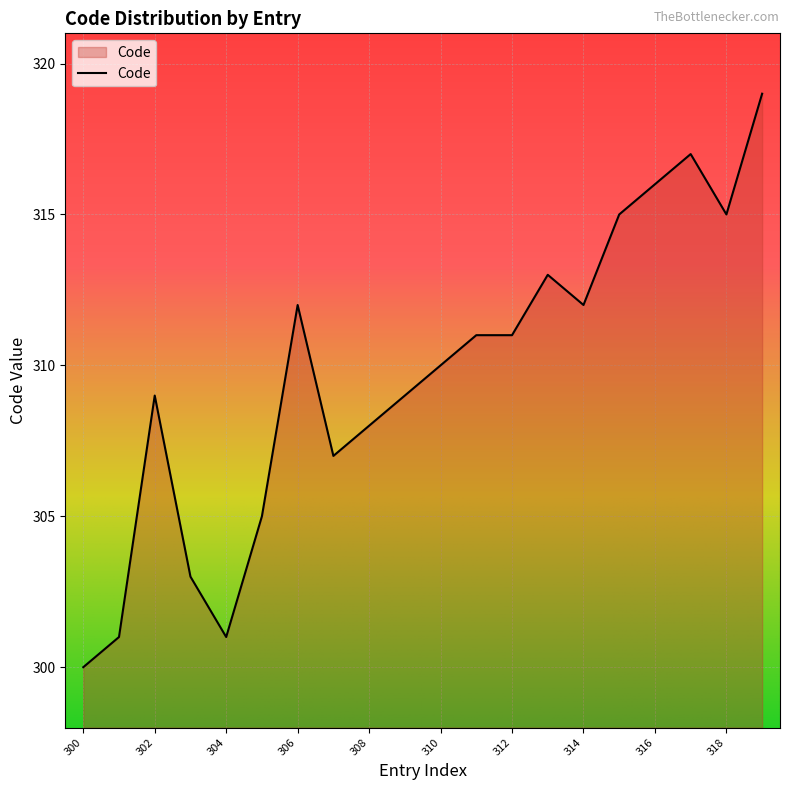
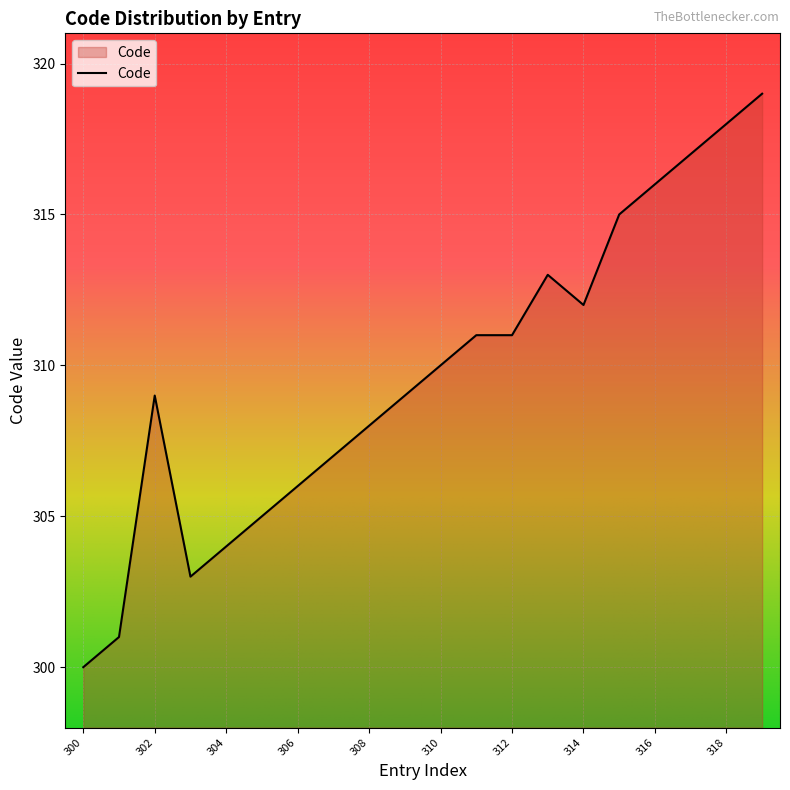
  {
    "300": 300,
    "302": 309,
-   "304": 301,
-   "306": 312,
+   "304": 304,
+   "306": 306,
    "308": 308,
    "310": 310,
    "312": 311,
    "314": 312,
    "316": 316,
-   "318": 315
+   "318": 318
  }
